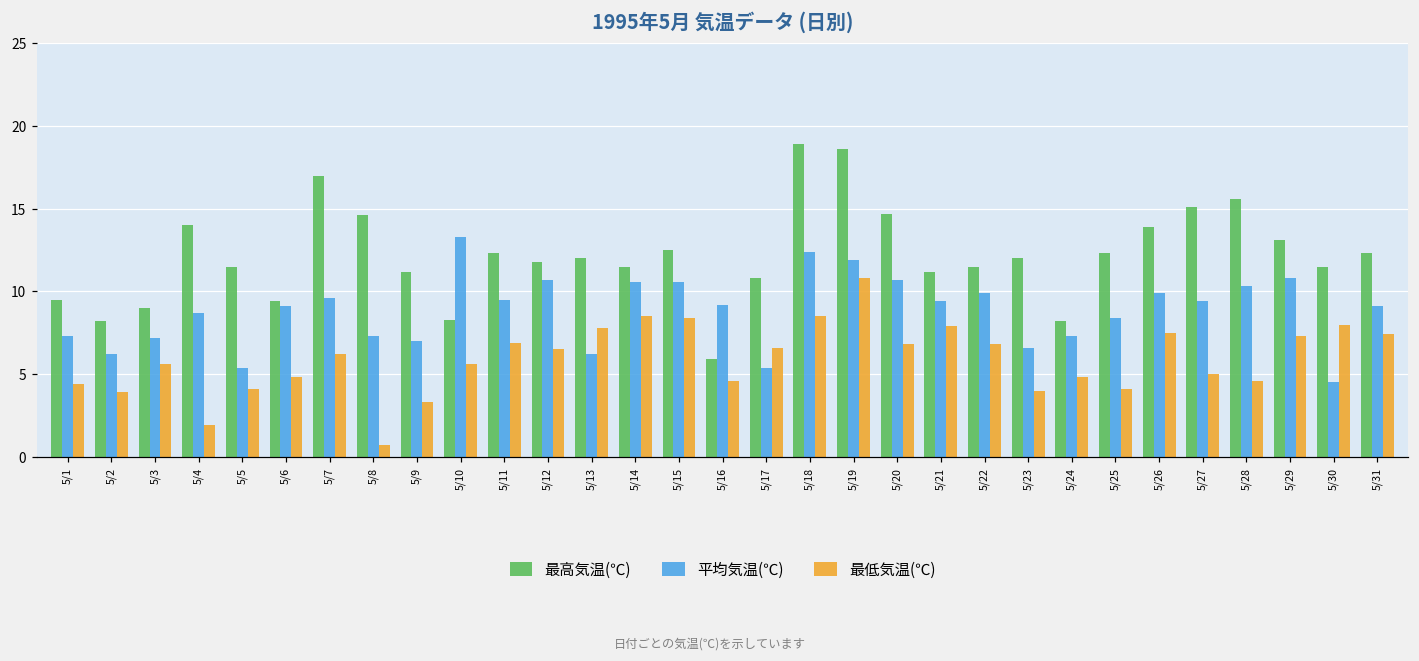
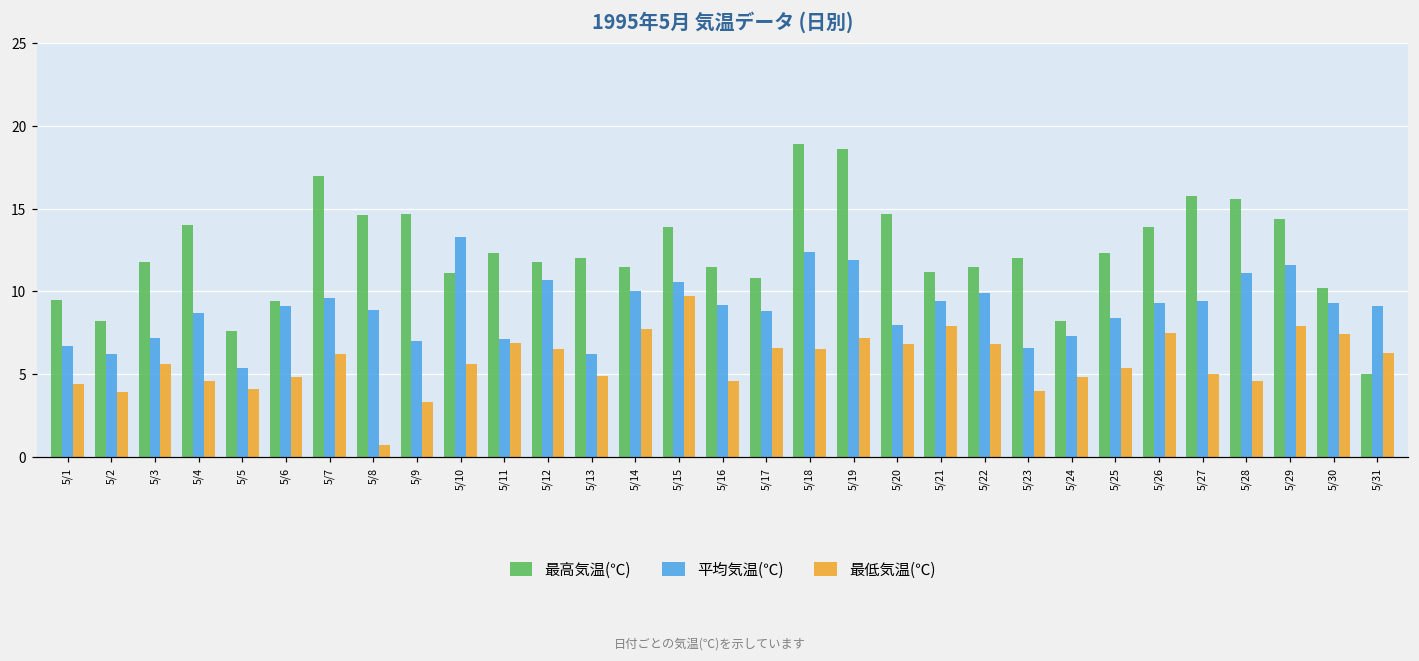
  {
    "最高気温(℃)": {
      "5/1": 9.5,
      "5/2": 8.2,
-     "5/3": 9.0,
+     "5/3": 11.8,
      "5/4": 14.0,
-     "5/5": 11.5,
+     "5/5": 7.6,
      "5/6": 9.4,
      "5/7": 17.0,
      "5/8": 14.6,
-     "5/9": 11.2,
-     "5/10": 8.3,
+     "5/9": 14.7,
+     "5/10": 11.1,
      "5/11": 12.3,
      "5/12": 11.8,
      "5/13": 12.0,
      "5/14": 11.5,
-     "5/15": 12.5,
-     "5/16": 5.9,
+     "5/15": 13.9,
+     "5/16": 11.5,
      "5/17": 10.8,
      "5/18": 18.9,
      "5/19": 18.6,
      "5/20": 14.7,
      "5/21": 11.2,
      "5/22": 11.5,
      "5/23": 12.0,
      "5/24": 8.2,
      "5/25": 12.3,
      "5/26": 13.9,
-     "5/27": 15.1,
+     "5/27": 15.8,
      "5/28": 15.6,
-     "5/29": 13.1,
-     "5/30": 11.5,
-     "5/31": 12.3
+     "5/29": 14.4,
+     "5/30": 10.2,
+     "5/31": 5.0
    },
    "平均気温(℃)": {
-     "5/1": 7.3,
+     "5/1": 6.7,
      "5/2": 6.2,
      "5/3": 7.2,
      "5/4": 8.7,
      "5/5": 5.4,
      "5/6": 9.1,
      "5/7": 9.6,
-     "5/8": 7.3,
+     "5/8": 8.9,
      "5/9": 7.0,
      "5/10": 13.3,
-     "5/11": 9.5,
+     "5/11": 7.1,
      "5/12": 10.7,
      "5/13": 6.2,
-     "5/14": 10.6,
+     "5/14": 10.0,
      "5/15": 10.6,
      "5/16": 9.2,
-     "5/17": 5.4,
+     "5/17": 8.8,
      "5/18": 12.4,
      "5/19": 11.9,
-     "5/20": 10.7,
+     "5/20": 8.0,
      "5/21": 9.4,
      "5/22": 9.9,
      "5/23": 6.6,
      "5/24": 7.3,
      "5/25": 8.4,
-     "5/26": 9.9,
+     "5/26": 9.3,
      "5/27": 9.4,
-     "5/28": 10.3,
-     "5/29": 10.8,
-     "5/30": 4.5,
+     "5/28": 11.1,
+     "5/29": 11.6,
+     "5/30": 9.3,
      "5/31": 9.1
    },
    "最低気温(℃)": {
      "5/1": 4.4,
      "5/2": 3.9,
      "5/3": 5.6,
-     "5/4": 1.9,
+     "5/4": 4.6,
      "5/5": 4.1,
      "5/6": 4.8,
      "5/7": 6.2,
      "5/8": 0.7,
      "5/9": 3.3,
      "5/10": 5.6,
      "5/11": 6.9,
      "5/12": 6.5,
-     "5/13": 7.8,
-     "5/14": 8.5,
-     "5/15": 8.4,
+     "5/13": 4.9,
+     "5/14": 7.7,
+     "5/15": 9.7,
      "5/16": 4.6,
      "5/17": 6.6,
-     "5/18": 8.5,
-     "5/19": 10.8,
+     "5/18": 6.5,
+     "5/19": 7.2,
      "5/20": 6.8,
      "5/21": 7.9,
      "5/22": 6.8,
      "5/23": 4.0,
      "5/24": 4.8,
-     "5/25": 4.1,
+     "5/25": 5.4,
      "5/26": 7.5,
      "5/27": 5.0,
      "5/28": 4.6,
-     "5/29": 7.3,
-     "5/30": 8.0,
-     "5/31": 7.4
+     "5/29": 7.9,
+     "5/30": 7.4,
+     "5/31": 6.3
    }
  }
